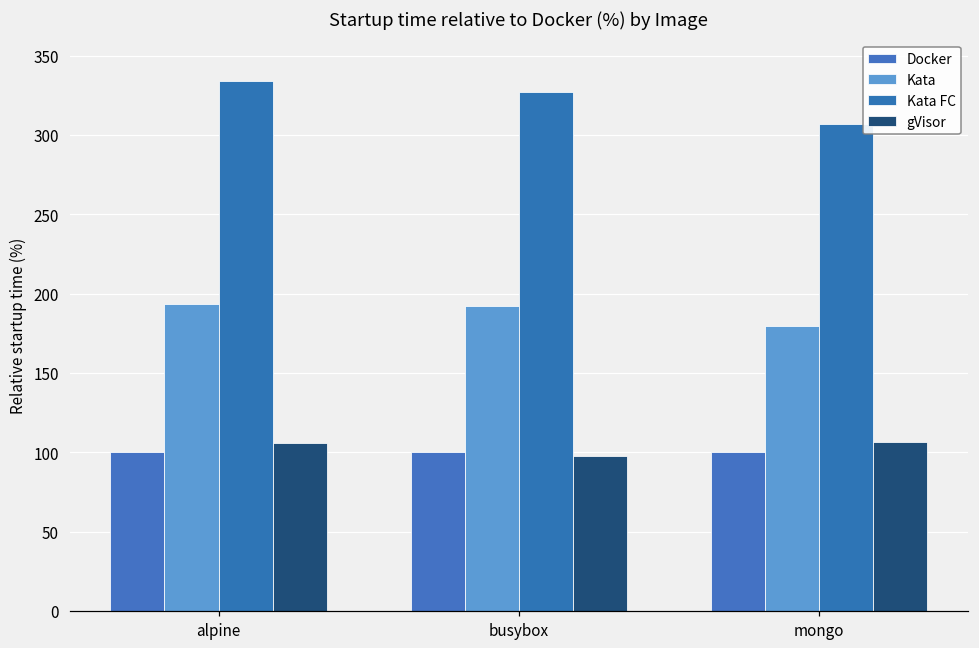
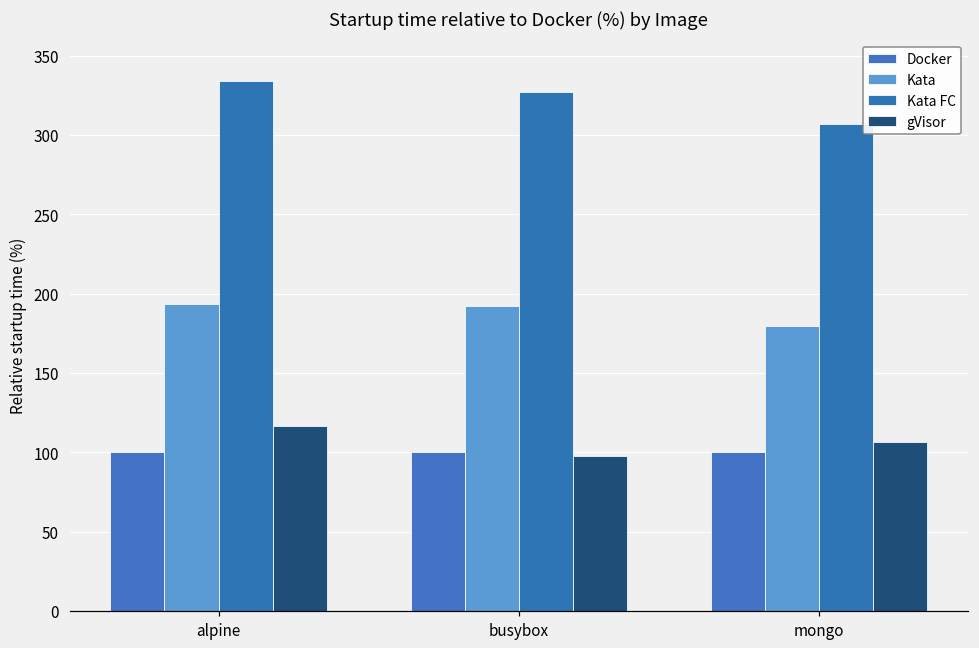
  {
    "gVisor": {
-     "alpine": 106,
+     "alpine": 116,
      "busybox": 98,
      "mongo": 106
    }
  }
